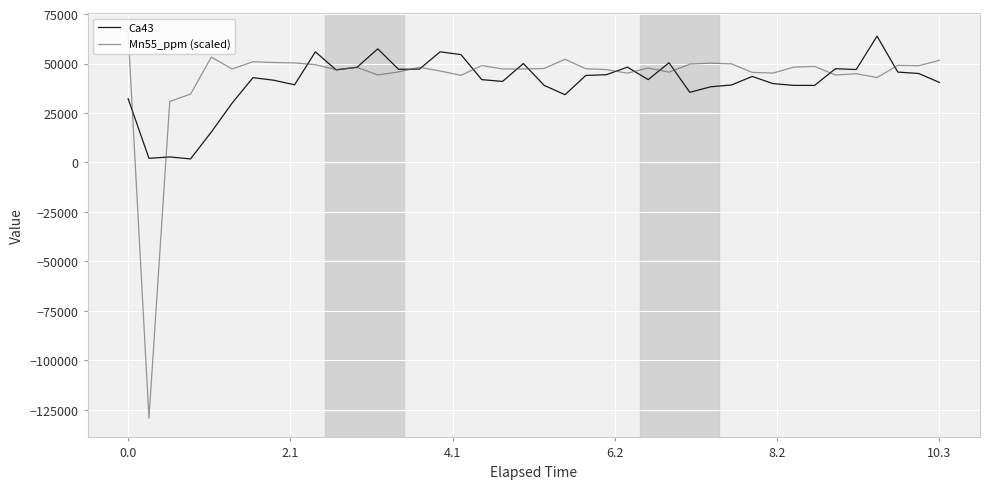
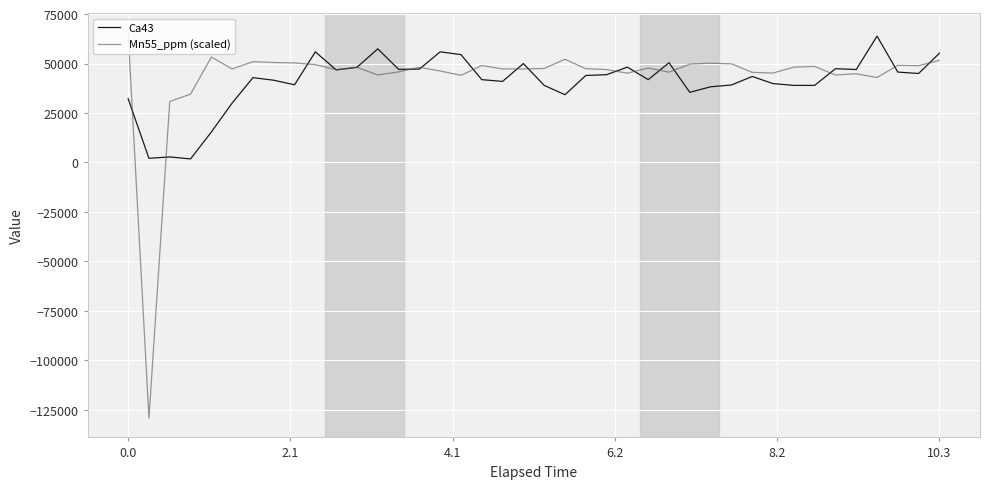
  {
    "Ca43": {
      "0.0": 32000,
-     "10.3": 40000
+     "10.3": 55000
    },
    "Mn55_ppm (scaled)": {
      "10.3": 52000
    }
  }
